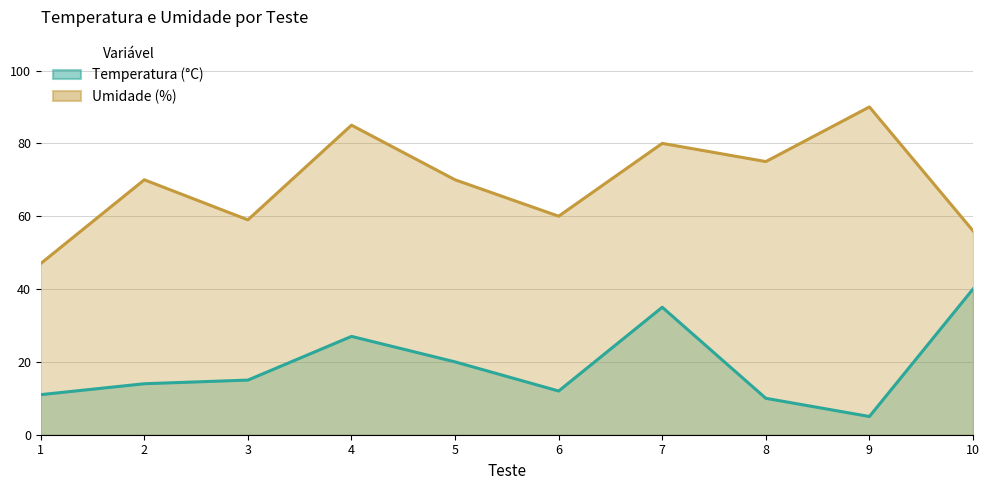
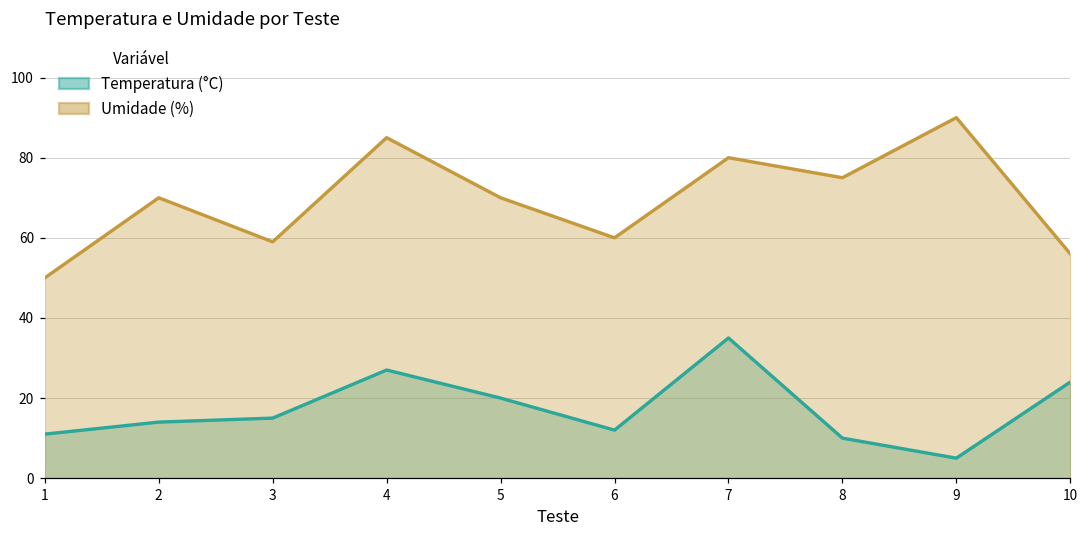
  {
    "Temperatura (°C)": {
      "1": 11,
      "2": 14,
      "3": 15,
      "4": 27,
      "5": 20,
      "6": 12,
      "7": 35,
      "8": 10,
      "9": 5,
-     "10": 40
+     "10": 24
    },
    "Umidade (%)": {
-     "1": 47,
+     "1": 50,
      "2": 70,
      "3": 59,
      "4": 85,
      "5": 70,
      "6": 60,
      "7": 80,
      "8": 75,
      "9": 90,
      "10": 56
    }
  }
